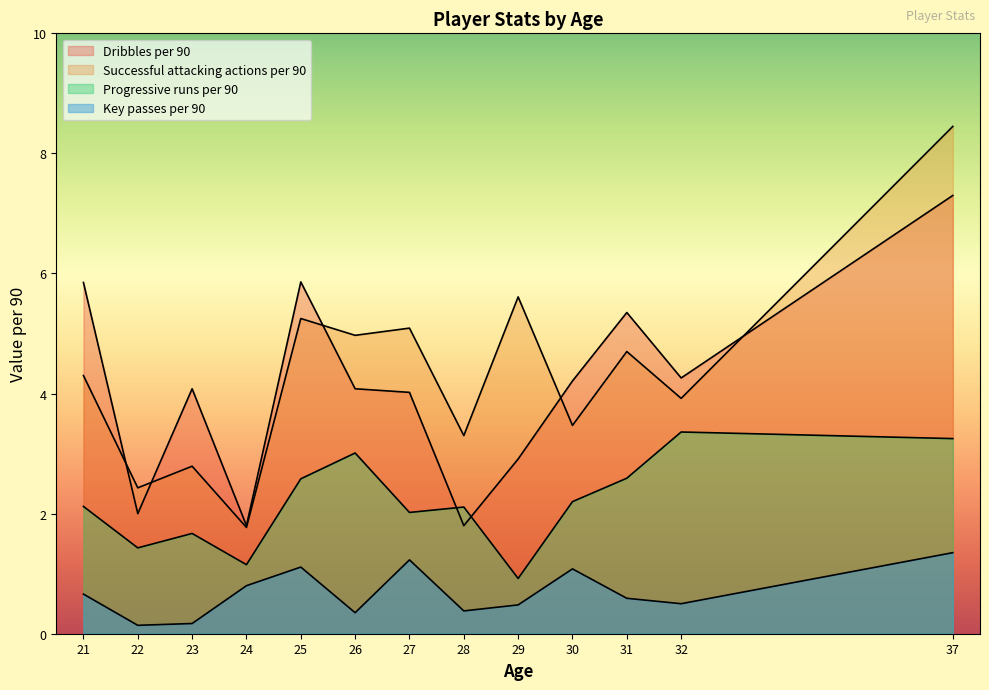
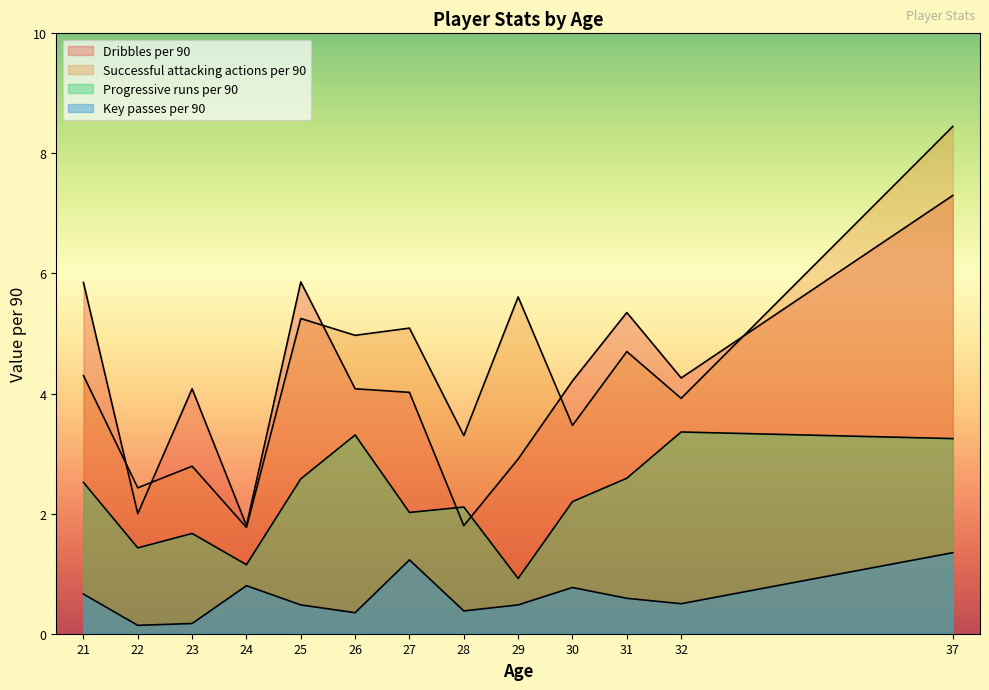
  {
    "Progressive runs per 90": {
-     "21": 2.1,
+     "21": 2.5,
      "22": 1.4,
      "23": 1.7,
      "24": 1.2,
      "25": 2.6,
-     "26": 3.0,
+     "26": 3.3,
      "27": 2.0,
      "28": 2.1,
      "29": 0.9,
      "30": 2.2,
      "31": 2.6,
      "32": 3.4,
      "37": 3.3
    },
    "Key passes per 90": {
      "21": 0.7,
      "22": 0.1,
      "23": 0.2,
      "24": 0.8,
-     "25": 1.1,
+     "25": 0.5,
      "26": 0.4,
      "27": 1.2,
      "28": 0.4,
      "29": 0.5,
-     "30": 1.1,
+     "30": 0.8,
      "31": 0.6,
      "32": 0.5,
      "37": 1.4
    }
  }
